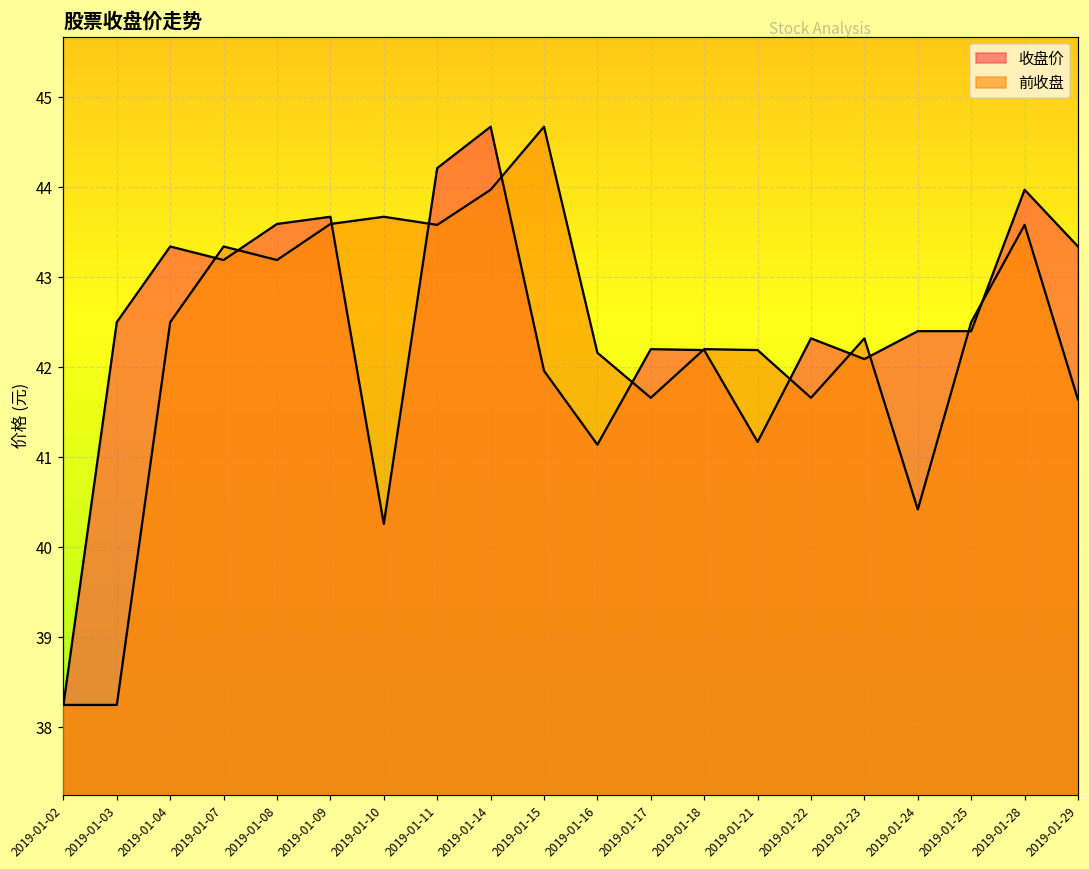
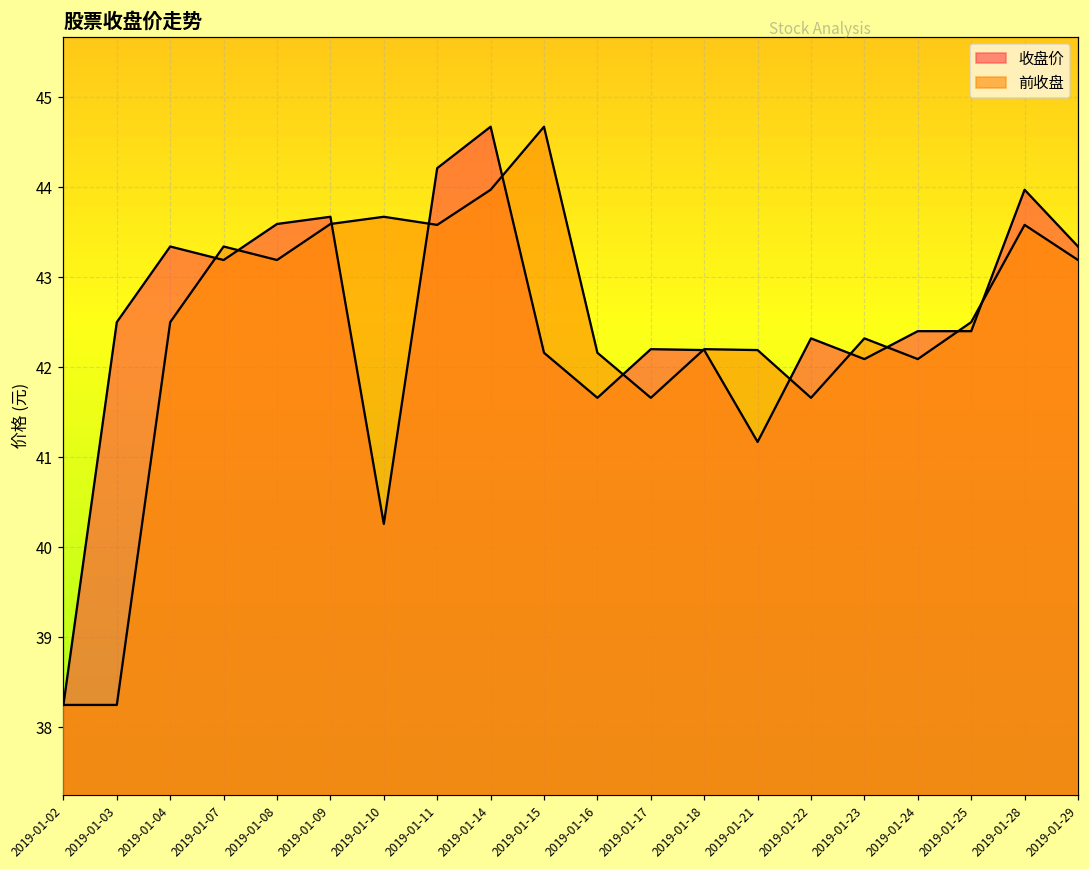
  {
    "收盘价": {
      "2019-01-03": 42.5,
      "2019-01-04": 43.3,
      "2019-01-07": 43.2,
      "2019-01-08": 43.6,
      "2019-01-09": 43.7,
      "2019-01-10": 40.3,
      "2019-01-11": 44.2,
      "2019-01-14": 44.7,
-     "2019-01-15": 42.0,
-     "2019-01-16": 41.1,
+     "2019-01-15": 42.2,
+     "2019-01-16": 41.7,
      "2019-01-17": 42.2,
      "2019-01-21": 41.2,
      "2019-01-22": 42.3,
      "2019-01-23": 42.1,
      "2019-01-24": 42.4,
      "2019-01-25": 42.4,
      "2019-01-28": 44.0,
      "2019-01-29": 43.3
    },
    "前收盘": {
      "2019-01-03": 38.3,
      "2019-01-04": 42.5,
      "2019-01-07": 43.3,
      "2019-01-08": 43.2,
      "2019-01-09": 43.6,
      "2019-01-10": 43.7,
      "2019-01-11": 43.6,
      "2019-01-14": 44.0,
      "2019-01-15": 44.7,
      "2019-01-16": 42.2,
      "2019-01-17": 41.7,
      "2019-01-21": 42.2,
      "2019-01-22": 41.7,
      "2019-01-23": 42.3,
-     "2019-01-24": 40.4,
+     "2019-01-24": 42.1,
      "2019-01-25": 42.5,
      "2019-01-28": 43.6,
-     "2019-01-29": 41.6
+     "2019-01-29": 43.2
    }
  }
